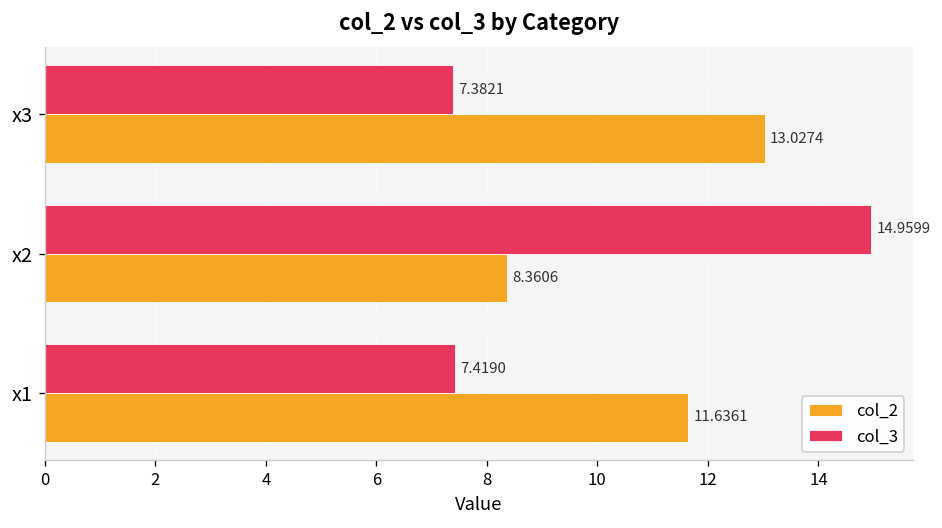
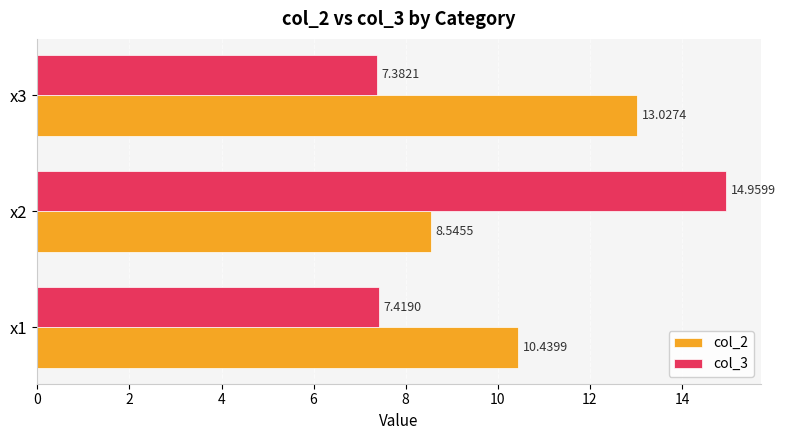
  {
    "col_2": {
      "x3": 13.0274,
-     "x2": 8.3606,
-     "x1": 11.6361
+     "x2": 8.5455,
+     "x1": 10.4399
    },
    "col_3": {
      "x3": 7.3821,
      "x2": 14.9599,
      "x1": 7.4190
    }
  }
